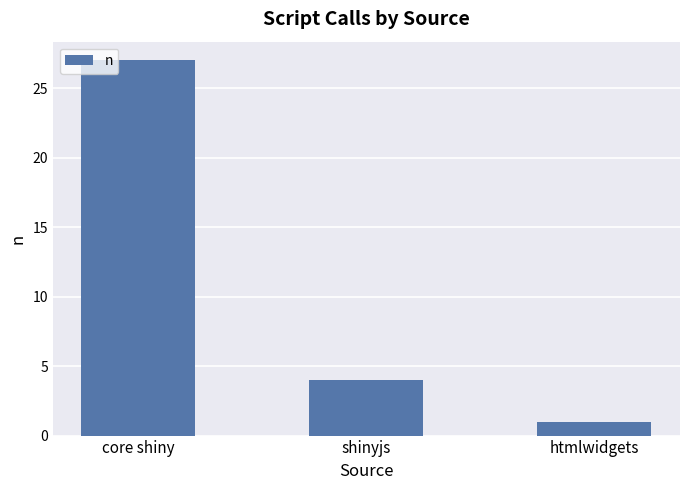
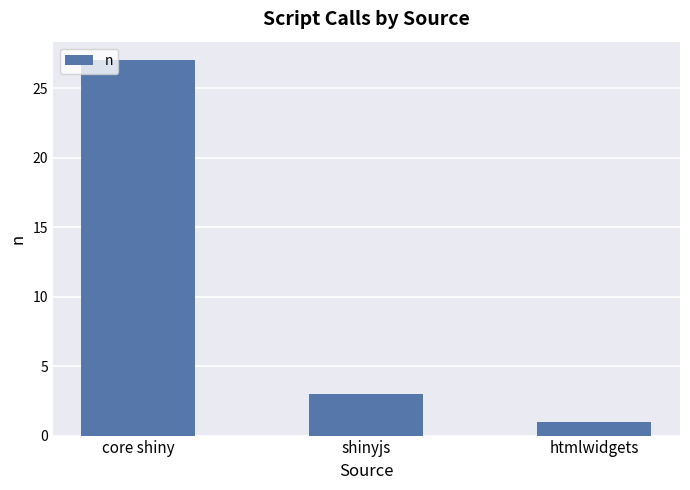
  {
    "core shiny": 27,
-   "shinyjs": 4,
+   "shinyjs": 3,
    "htmlwidgets": 1
  }
